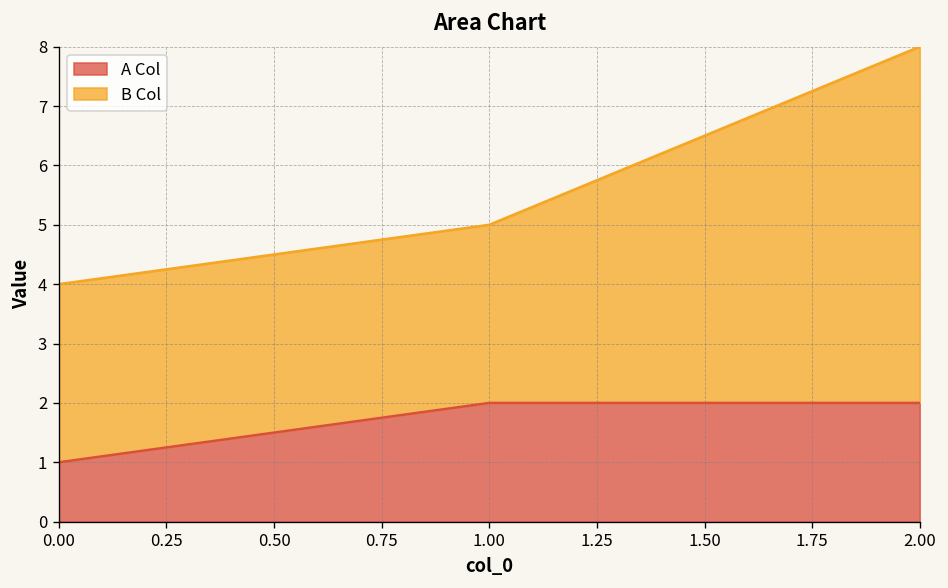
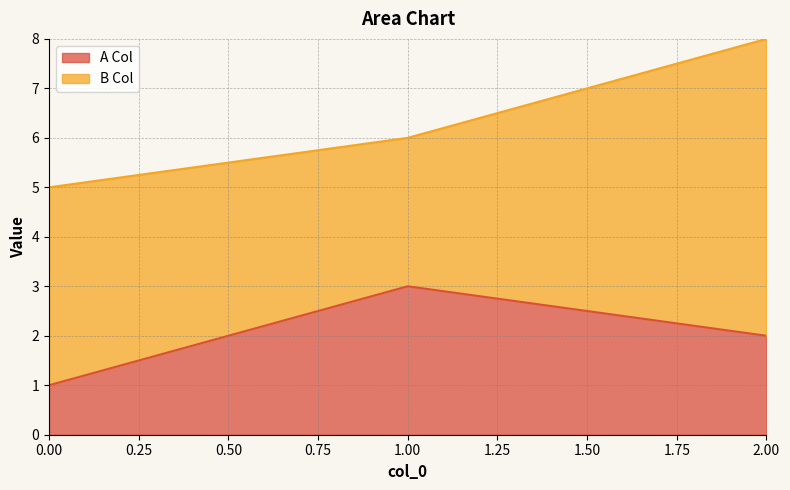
  {
    "A Col": {
      "0.00": 1,
-     "1.00": 2,
+     "1.00": 3,
      "2.00": 2
    },
    "B Col": {
-     "0.00": 3,
+     "0.00": 4,
      "1.00": 3,
      "2.00": 6
    }
  }
